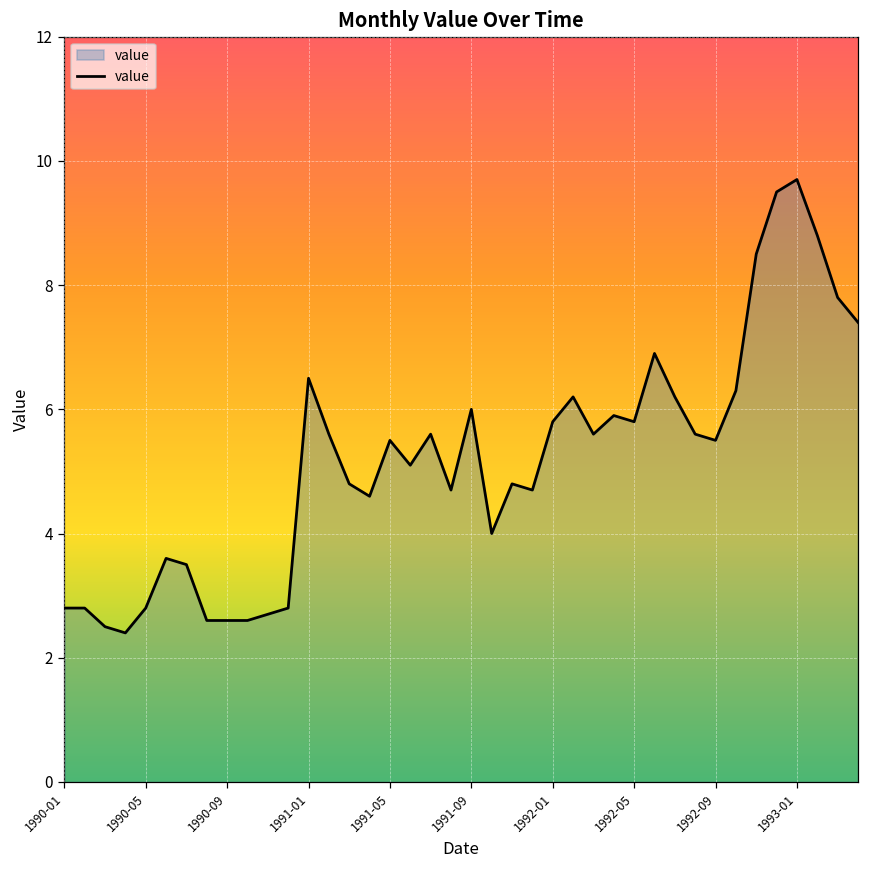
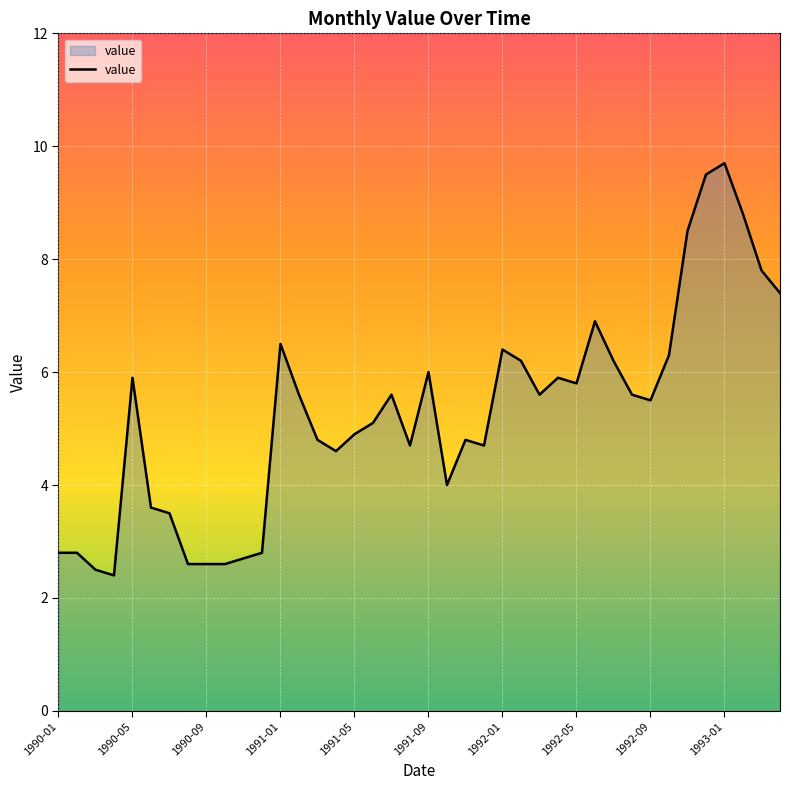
  {
    "1990-01": 2.8,
-   "1990-05": 2.8,
+   "1990-05": 5.9,
    "1990-09": 2.6,
    "1991-01": 6.5,
-   "1991-05": 5.5,
+   "1991-05": 4.9,
    "1991-09": 6.0,
-   "1992-01": 5.8,
+   "1992-01": 6.4,
    "1992-05": 5.8,
    "1992-09": 5.5,
    "1993-01": 9.7
  }
